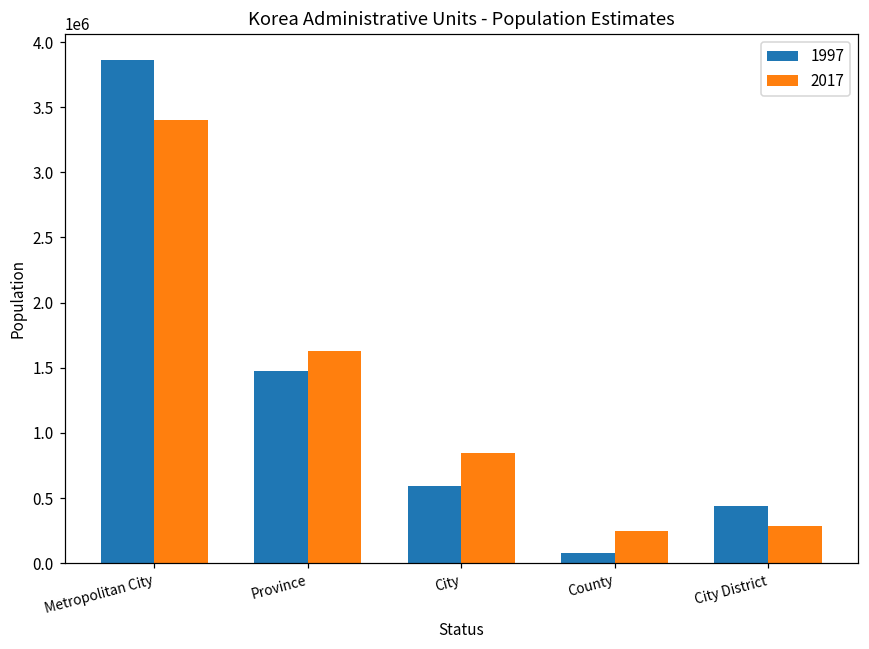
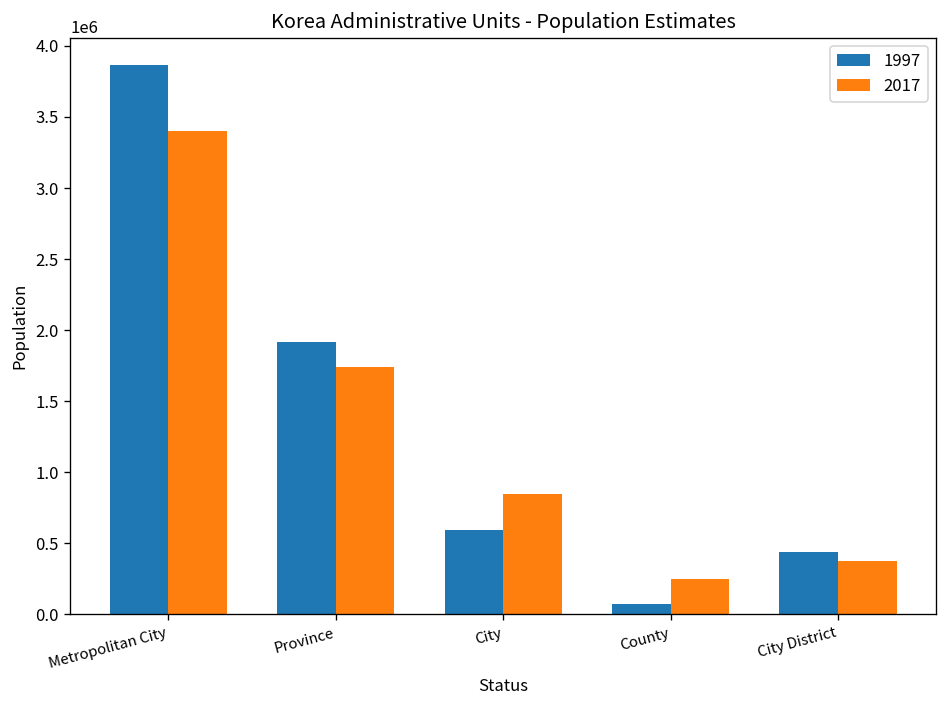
  {
    "1997": {
      "Metropolitan City": 3870000,
-     "Province": 1480000,
+     "Province": 1920000,
      "City": 590000,
      "County": 70000,
      "City District": 440000
    },
    "2017": {
      "Metropolitan City": 3400000,
-     "Province": 1630000,
+     "Province": 1740000,
      "City": 850000,
      "County": 250000,
-     "City District": 290000
+     "City District": 370000
    }
  }
